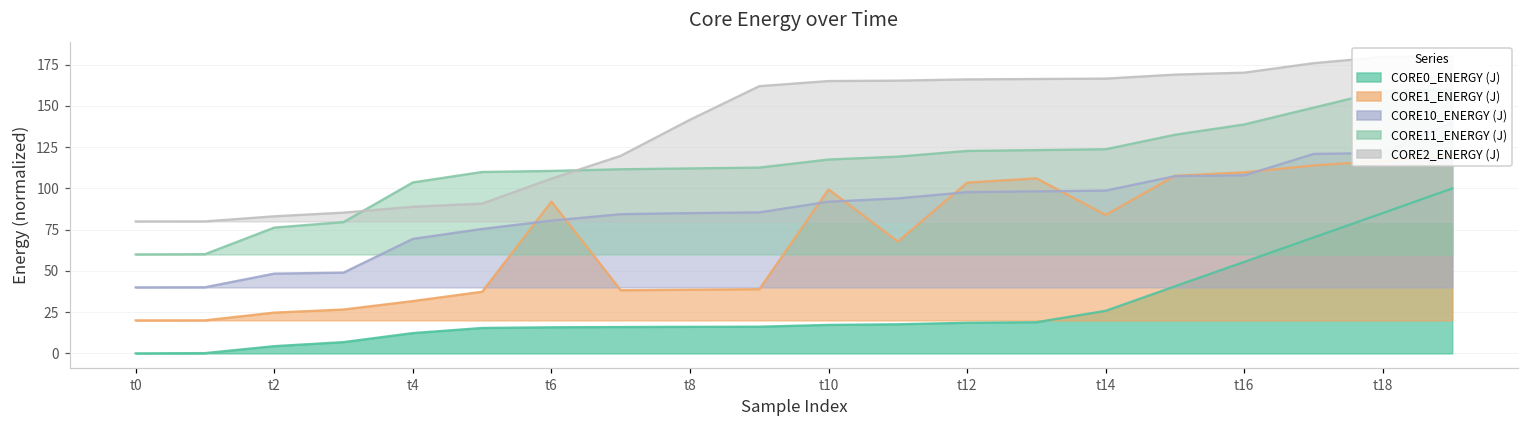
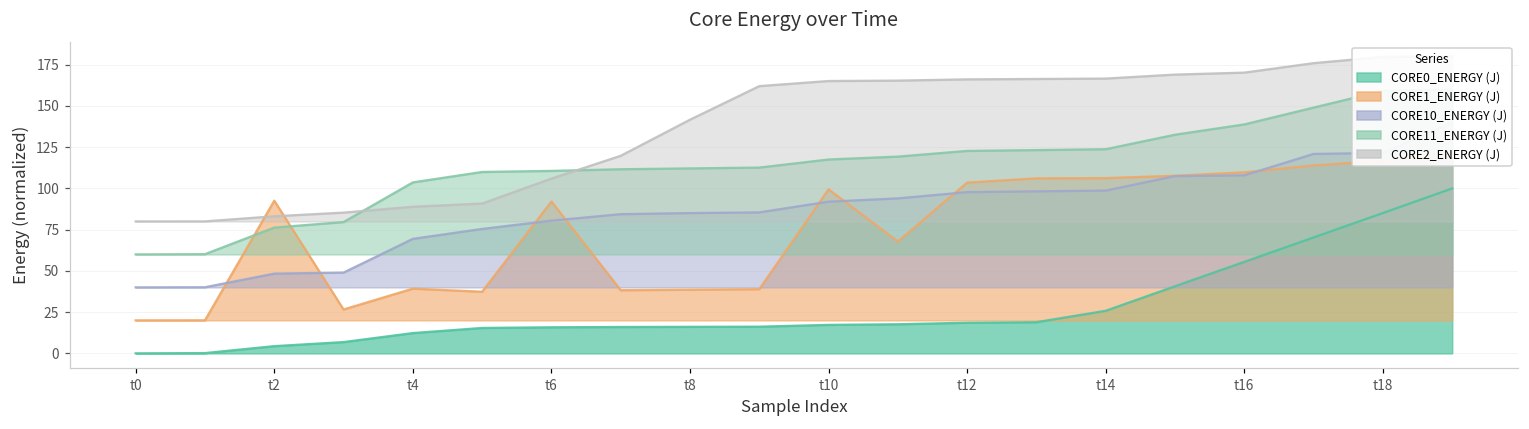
  {
    "CORE1_ENERGY (J)": {
      "t0": 20,
-     "t2": 25,
-     "t4": 32,
+     "t2": 93,
+     "t4": 39,
      "t6": 92,
      "t8": 39,
      "t10": 99,
      "t12": 104,
-     "t14": 84,
+     "t14": 106,
      "t16": 110,
      "t18": 117
    }
  }
